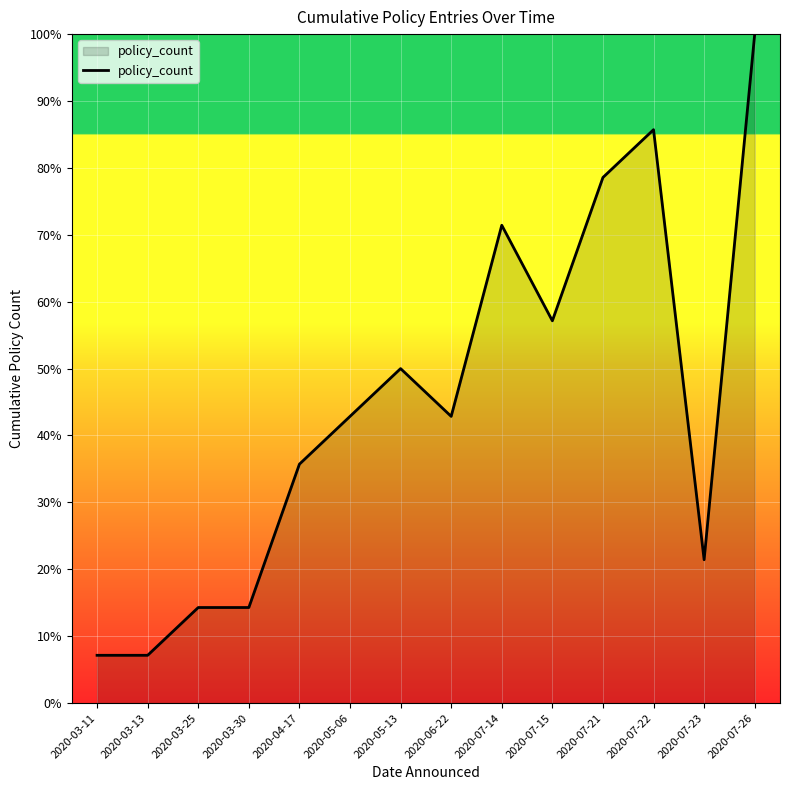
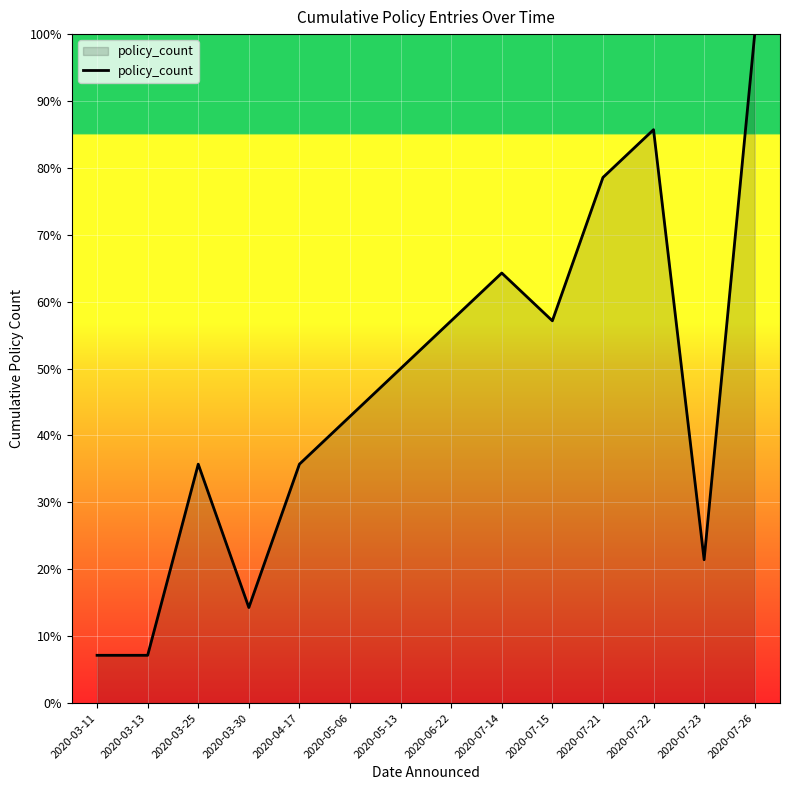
  {
    "2020-03-11": "7%",
    "2020-03-13": "7%",
-   "2020-03-25": "14%",
+   "2020-03-25": "36%",
    "2020-03-30": "14%",
    "2020-04-17": "36%",
    "2020-05-06": "43%",
    "2020-05-13": "50%",
-   "2020-06-22": "43%",
-   "2020-07-14": "71%",
+   "2020-06-22": "57%",
+   "2020-07-14": "64%",
    "2020-07-15": "57%",
    "2020-07-21": "79%",
    "2020-07-22": "86%",
    "2020-07-23": "21%",
    "2020-07-26": "100%"
  }
